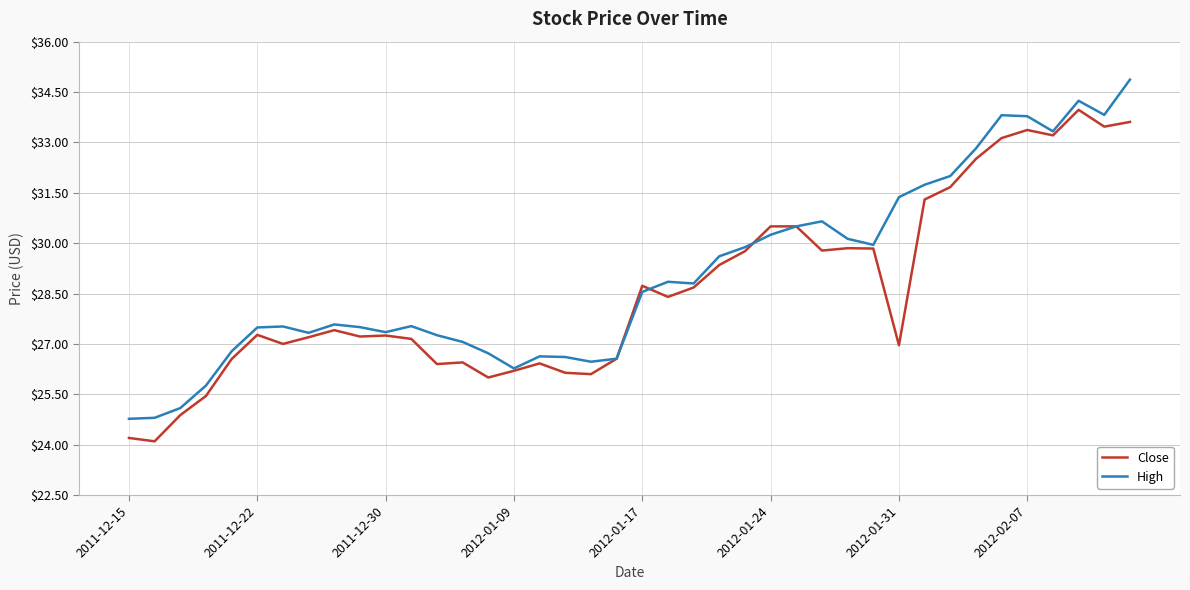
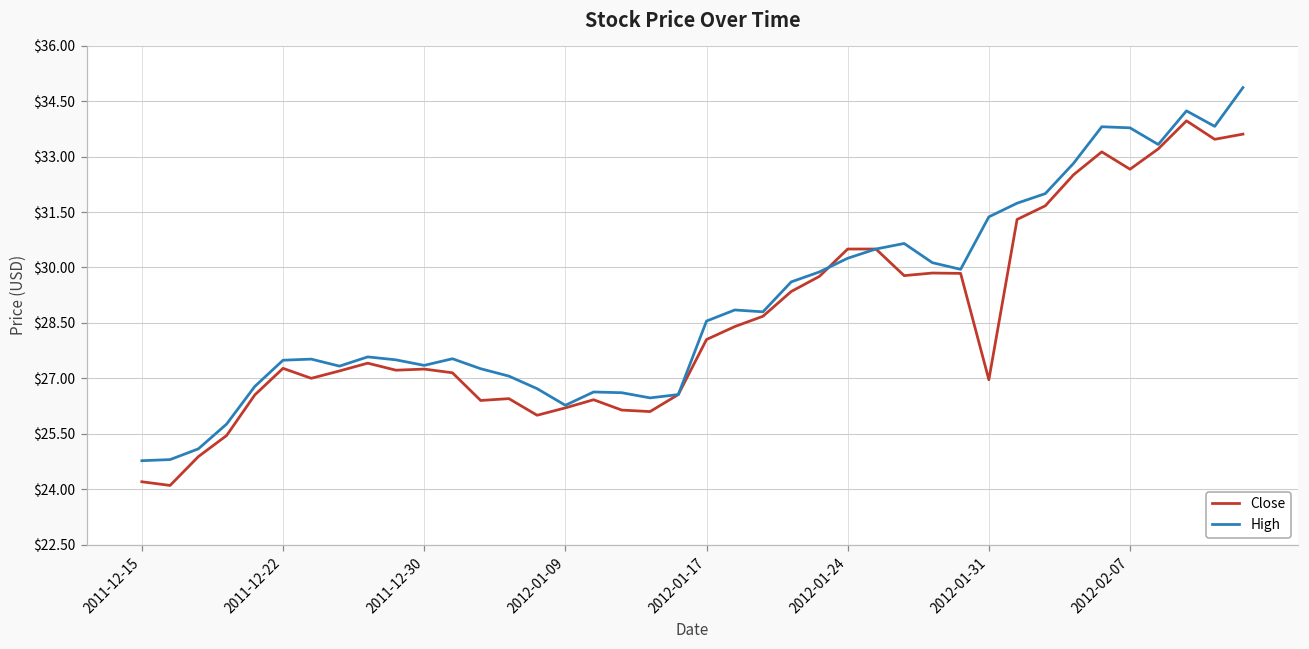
  {
    "Close": {
      "2011-12-15": "$24.2",
      "2011-12-22": "$27.3",
      "2011-12-30": "$27.3",
-     "2012-01-17": "$28.7",
+     "2012-01-17": "$28.0",
      "2012-01-24": "$30.5",
      "2012-01-31": "$27.0",
-     "2012-02-07": "$33.4"
+     "2012-02-07": "$32.7"
    },
    "High": {
      "2011-12-15": "$24.8",
      "2011-12-22": "$27.5",
      "2011-12-30": "$27.4",
      "2012-01-17": "$28.5",
      "2012-01-24": "$30.3",
      "2012-01-31": "$31.4",
      "2012-02-07": "$33.8"
    }
  }
